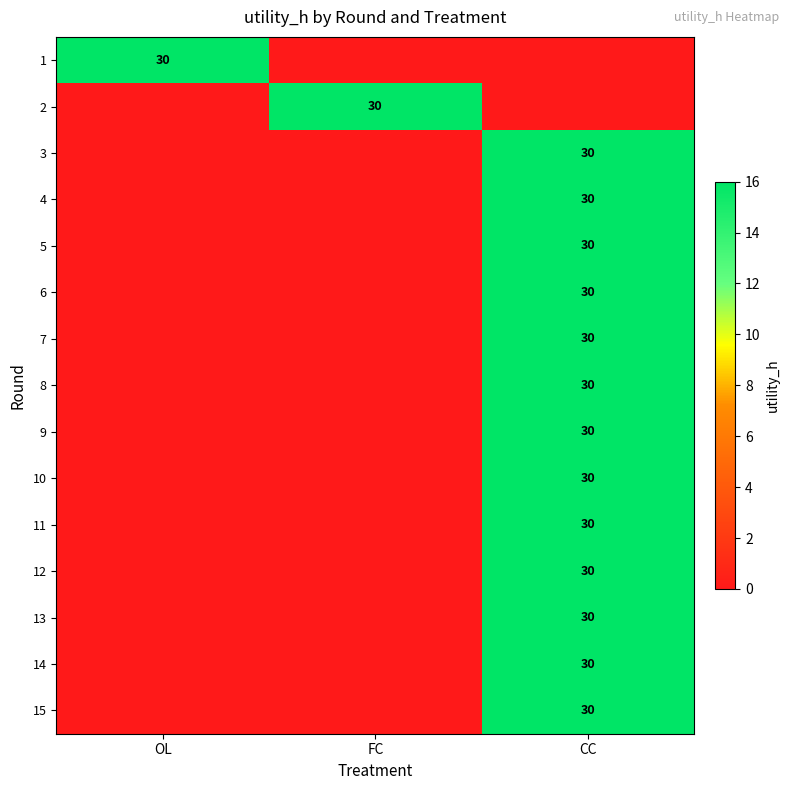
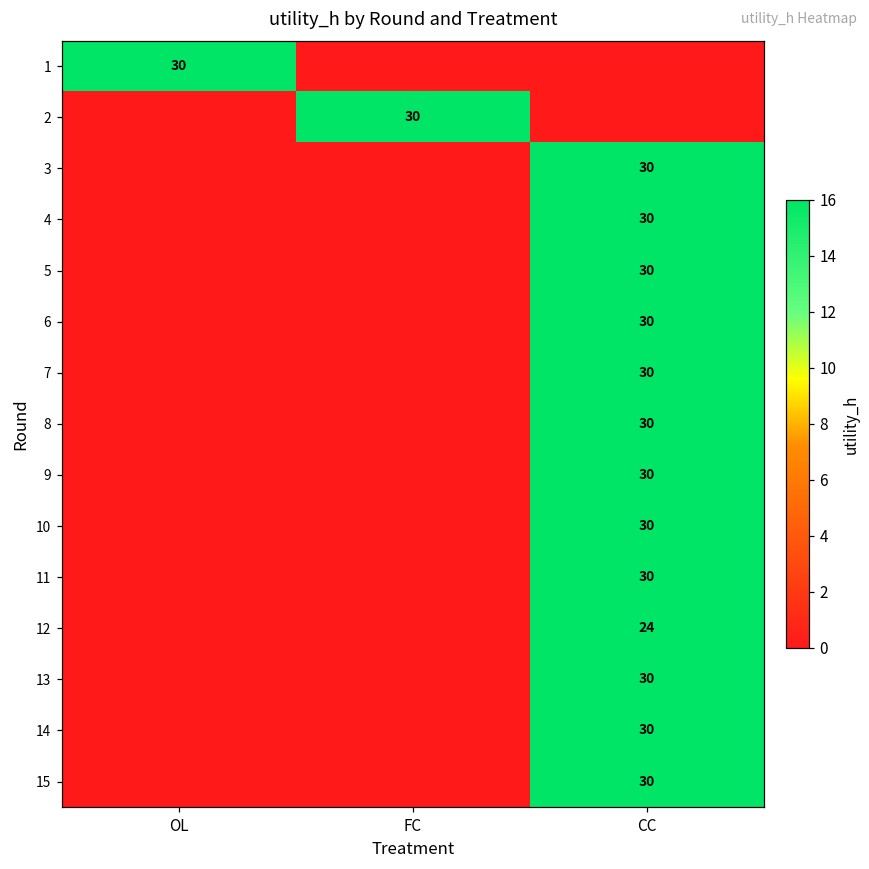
  {
    "1": {
      "OL": 30
    },
    "2": {
      "FC": 30
    },
    "3": {
      "CC": 30
    },
    "4": {
      "CC": 30
    },
    "5": {
      "CC": 30
    },
    "6": {
      "CC": 30
    },
    "7": {
      "CC": 30
    },
    "8": {
      "CC": 30
    },
    "9": {
      "CC": 30
    },
    "10": {
      "CC": 30
    },
    "11": {
      "CC": 30
    },
    "12": {
-     "CC": 30
+     "CC": 24
    },
    "13": {
      "CC": 30
    },
    "14": {
      "CC": 30
    },
    "15": {
      "CC": 30
    }
  }
